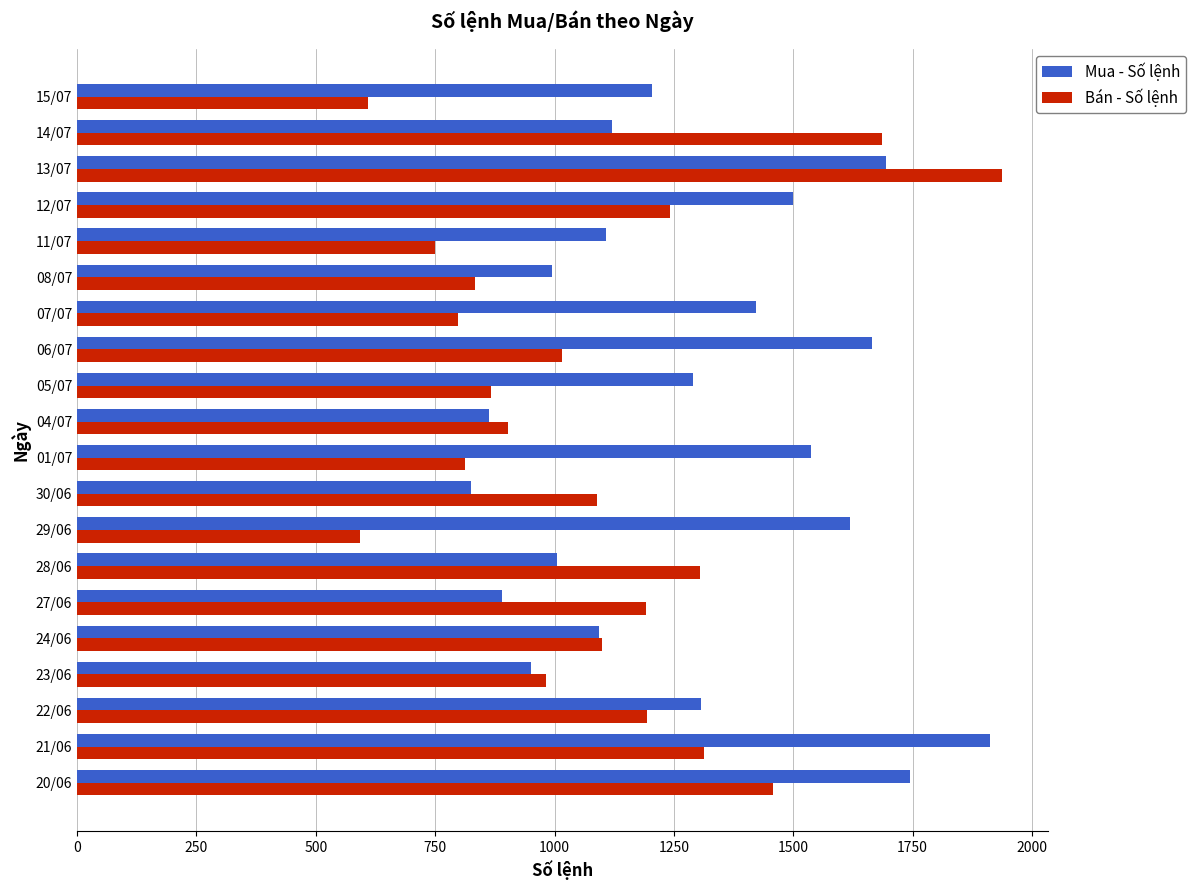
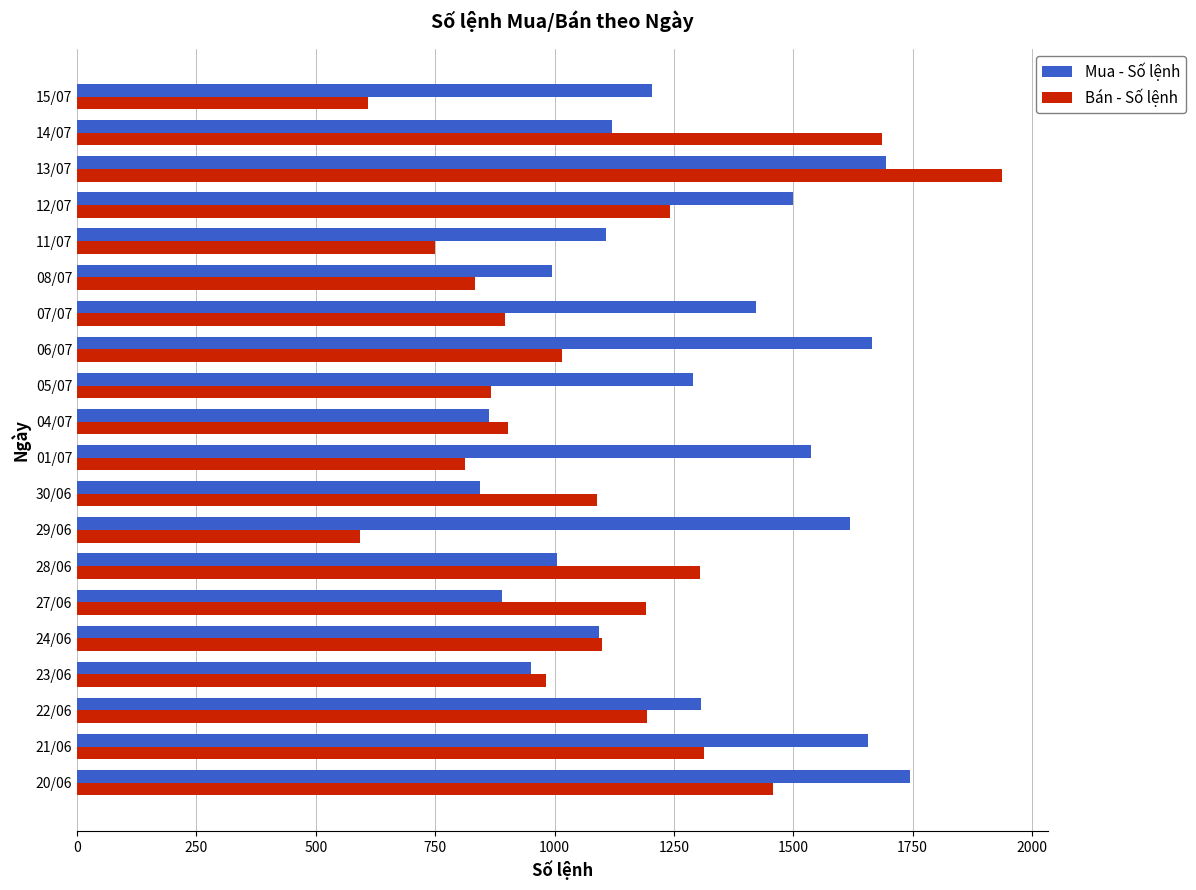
  {
    "Mua - Số lệnh": {
      "15/07": 1200,
      "14/07": 1120,
      "13/07": 1700,
      "12/07": 1500,
      "11/07": 1110,
      "08/07": 990,
      "07/07": 1420,
      "06/07": 1660,
      "05/07": 1290,
      "04/07": 860,
      "01/07": 1540,
-     "30/06": 830,
+     "30/06": 840,
      "29/06": 1620,
      "28/06": 1010,
      "27/06": 890,
      "24/06": 1090,
      "23/06": 950,
      "22/06": 1310,
-     "21/06": 1910,
+     "21/06": 1660,
      "20/06": 1740
    },
    "Bán - Số lệnh": {
      "15/07": 610,
      "14/07": 1690,
      "13/07": 1940,
      "12/07": 1240,
      "11/07": 750,
      "08/07": 830,
-     "07/07": 800,
+     "07/07": 900,
      "06/07": 1020,
      "05/07": 870,
      "04/07": 900,
      "01/07": 810,
      "30/06": 1090,
      "29/06": 590,
      "28/06": 1300,
      "27/06": 1190,
      "24/06": 1100,
      "23/06": 980,
      "22/06": 1190,
      "21/06": 1310,
      "20/06": 1460
    }
  }
